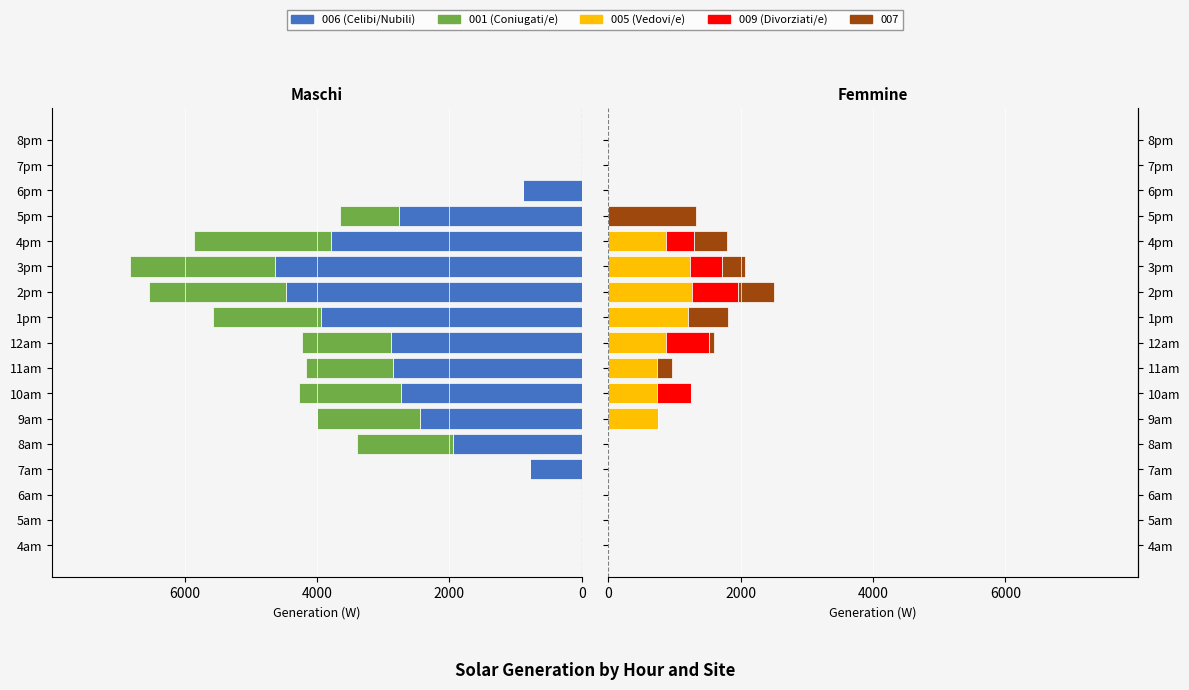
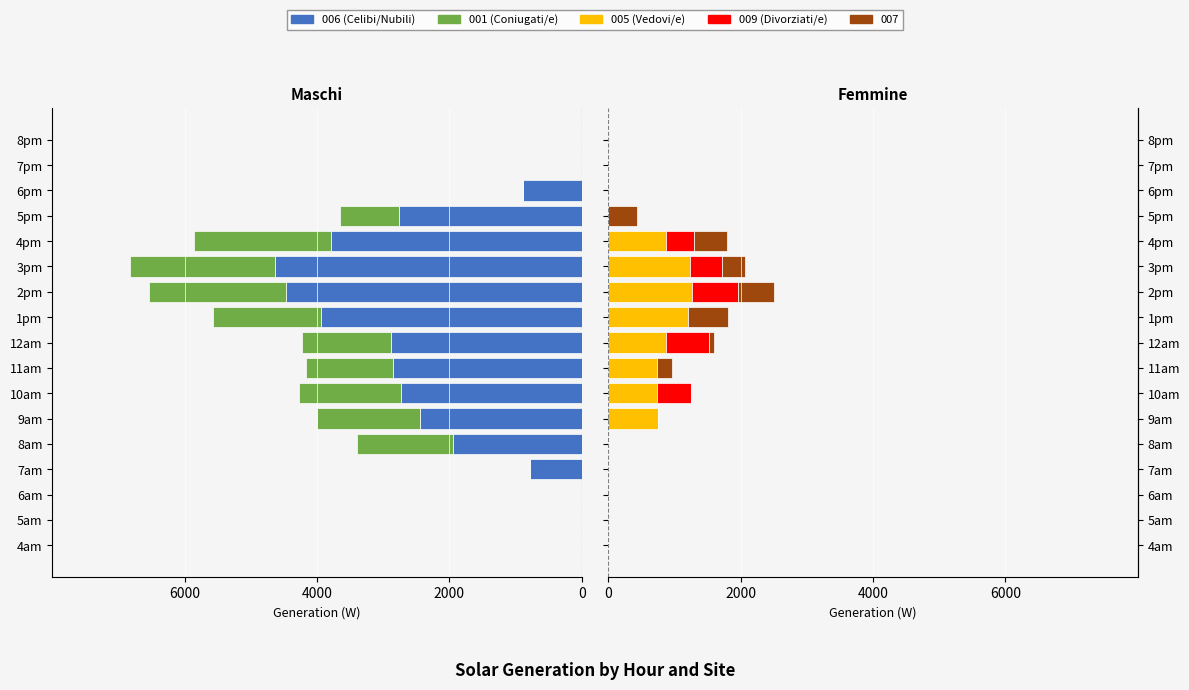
  {
    "Femmine": {
      "007": {
        "8pm": 0,
        "7pm": 0,
        "6pm": 0,
-       "5pm": 1300,
+       "5pm": 400,
        "4pm": 500,
        "3pm": 300,
        "2pm": 500,
        "1pm": 600,
        "12am": 100,
        "11am": 200,
        "10am": 0,
        "9am": 0,
        "8am": 0,
        "7am": 0,
        "6am": 0,
        "5am": 0,
        "4am": 0
      }
    }
  }
